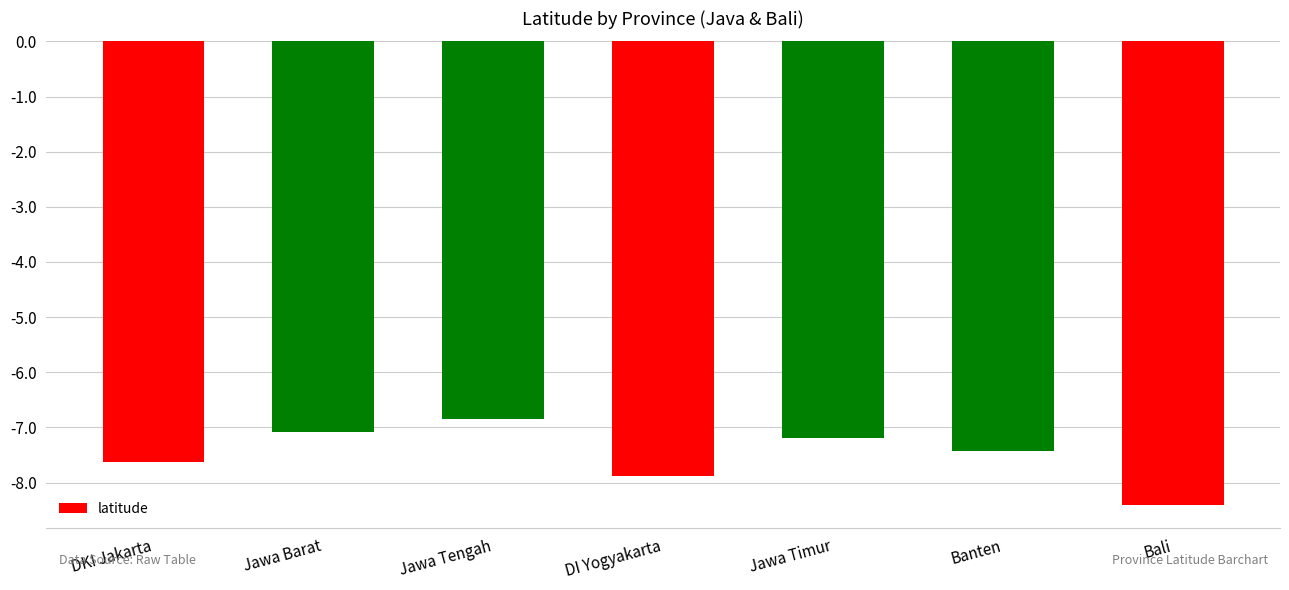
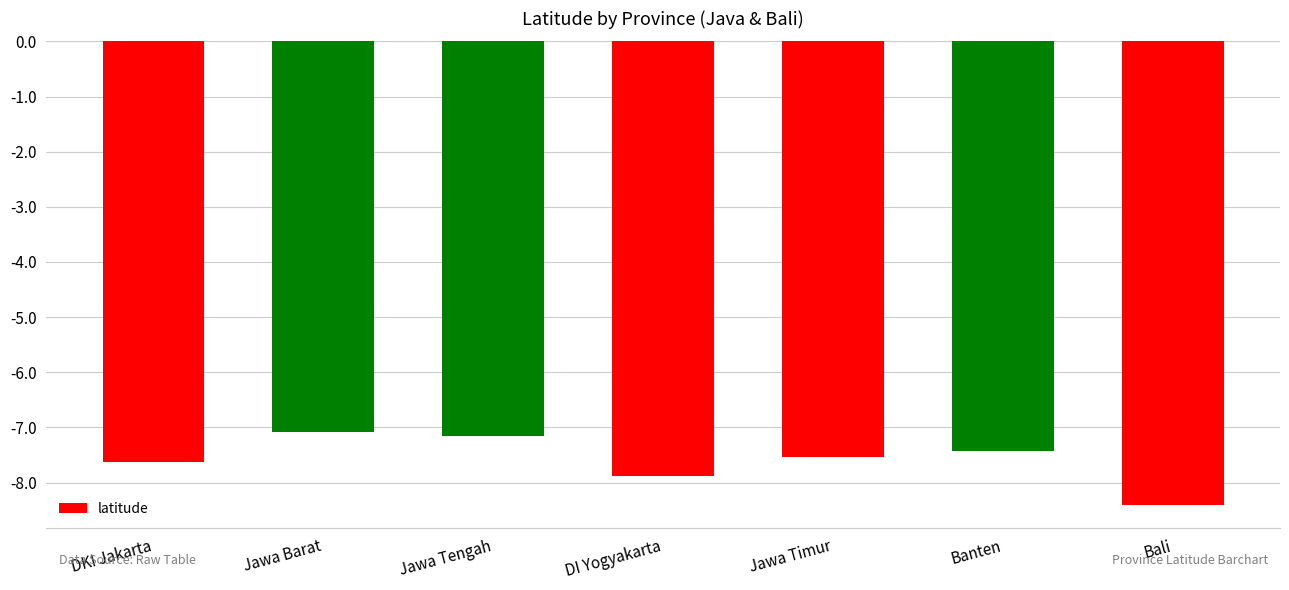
  {
    "DKI Jakarta": -7.6,
    "Jawa Barat": -7.1,
-   "Jawa Tengah": -6.8,
+   "Jawa Tengah": -7.2,
    "DI Yogyakarta": -7.9,
-   "Jawa Timur": -7.2,
+   "Jawa Timur": -7.5,
    "Banten": -7.4,
    "Bali": -8.4
  }
